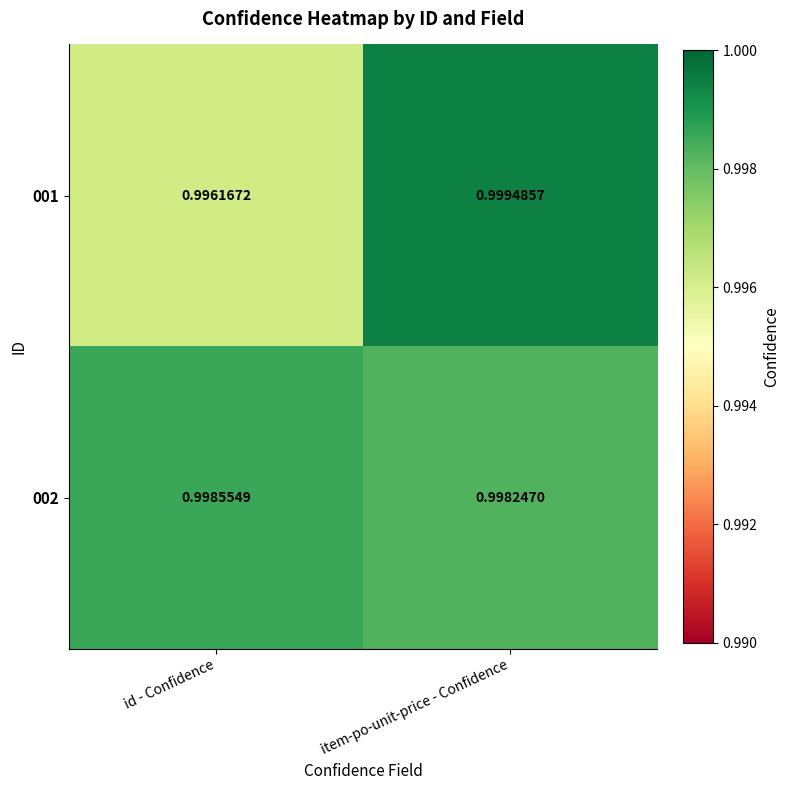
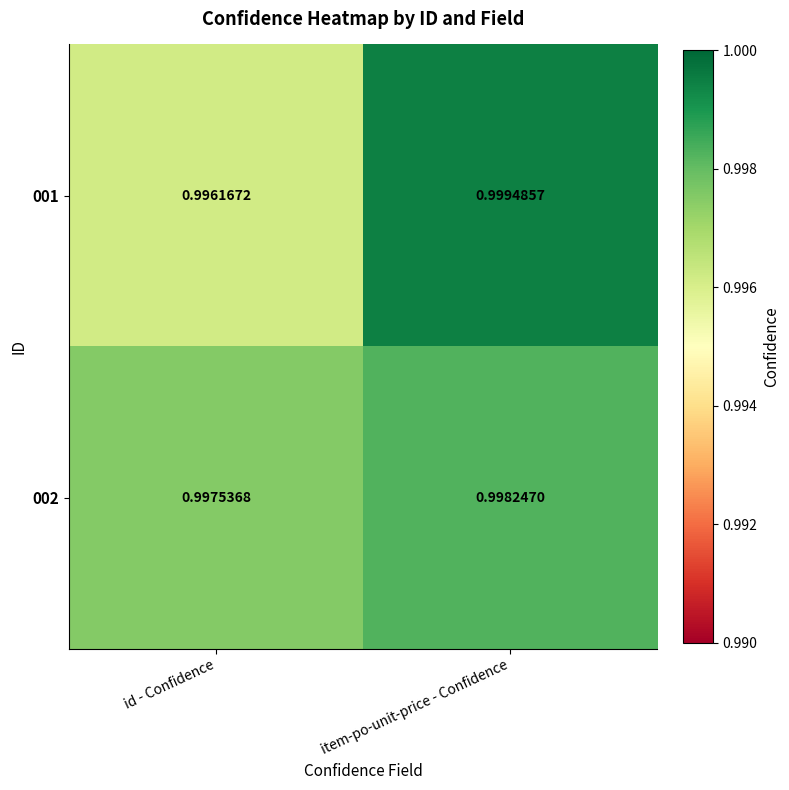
  {
    "001": {
      "id - Confidence": 0.9961672,
      "item-po-unit-price - Confidence": 0.9994857
    },
    "002": {
-     "id - Confidence": 0.9985549,
+     "id - Confidence": 0.9975368,
      "item-po-unit-price - Confidence": 0.9982470
    }
  }
